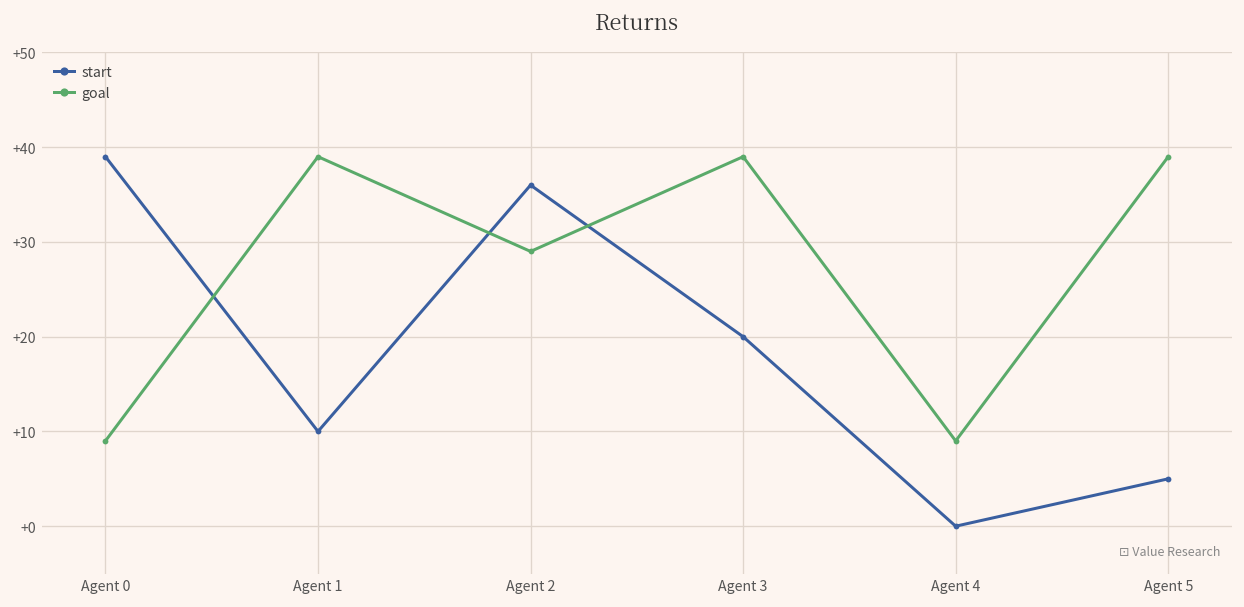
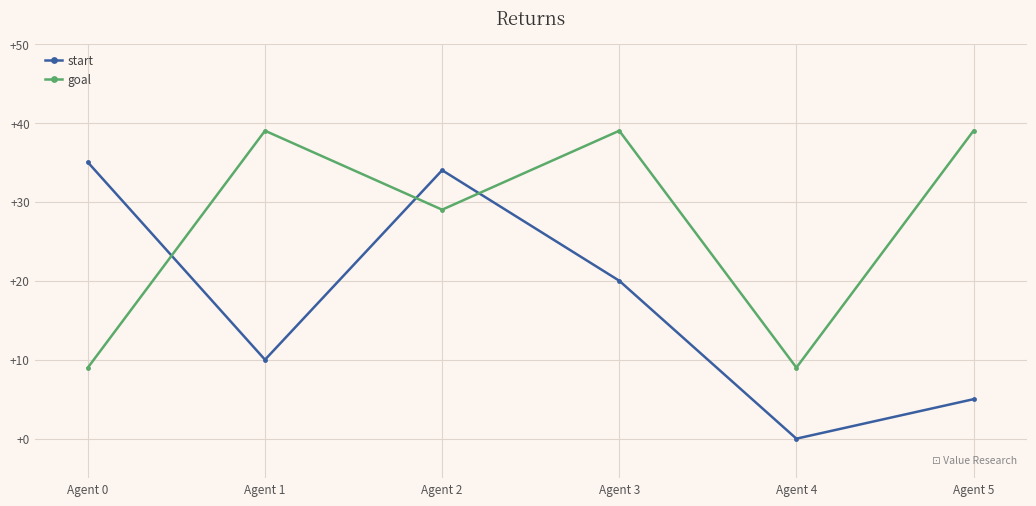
  {
    "start": {
-     "Agent 0": "+39",
+     "Agent 0": "+35",
      "Agent 1": "+10",
-     "Agent 2": "+36",
+     "Agent 2": "+34",
      "Agent 3": "+20",
      "Agent 4": "+0",
      "Agent 5": "+5"
    },
    "goal": {
      "Agent 0": "+9",
      "Agent 1": "+39",
      "Agent 2": "+29",
      "Agent 3": "+39",
      "Agent 4": "+9",
      "Agent 5": "+39"
    }
  }
